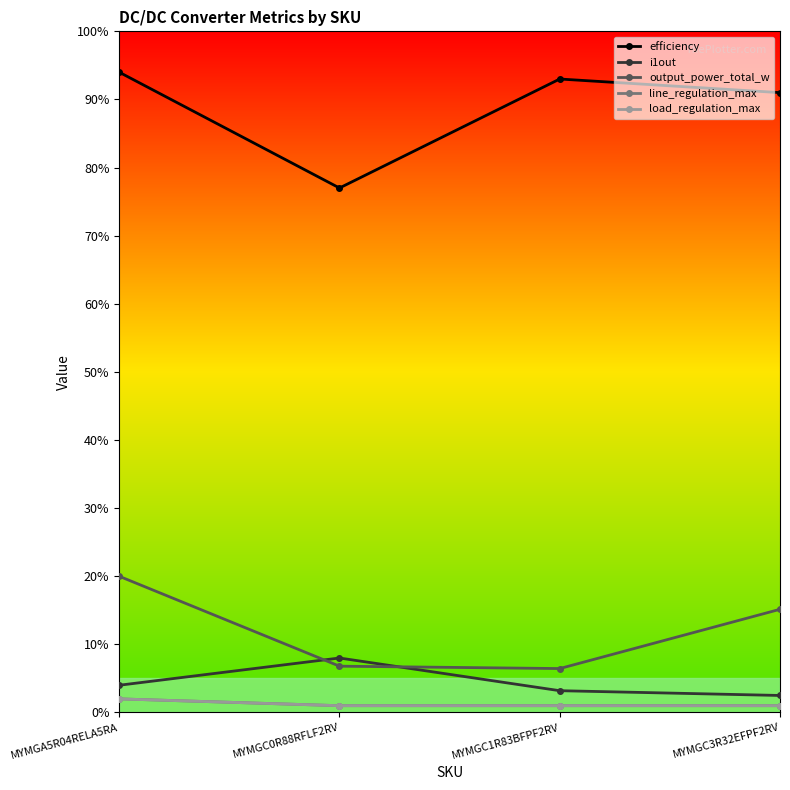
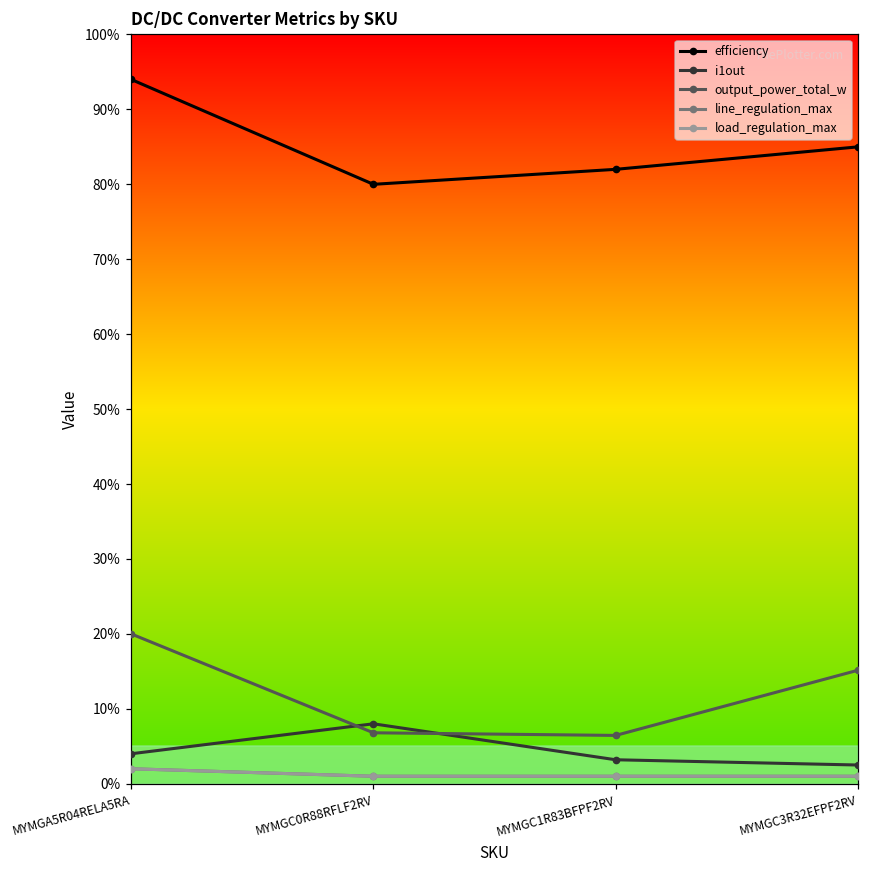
  {
    "efficiency": {
      "MYMGA5R04RELA5RA": "94%",
-     "MYMGC0R88RFLF2RV": "77%",
-     "MYMGC1R83BFPF2RV": "93%",
-     "MYMGC3R32EFPF2RV": "91%"
+     "MYMGC0R88RFLF2RV": "80%",
+     "MYMGC1R83BFPF2RV": "82%",
+     "MYMGC3R32EFPF2RV": "85%"
    }
  }
